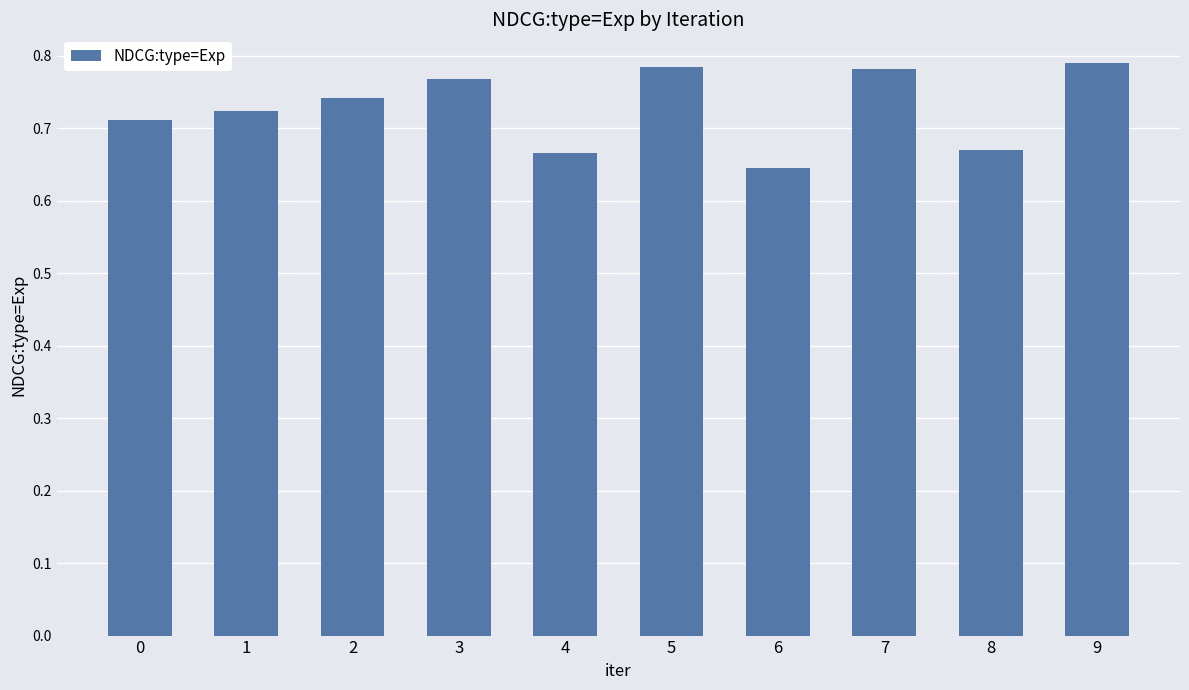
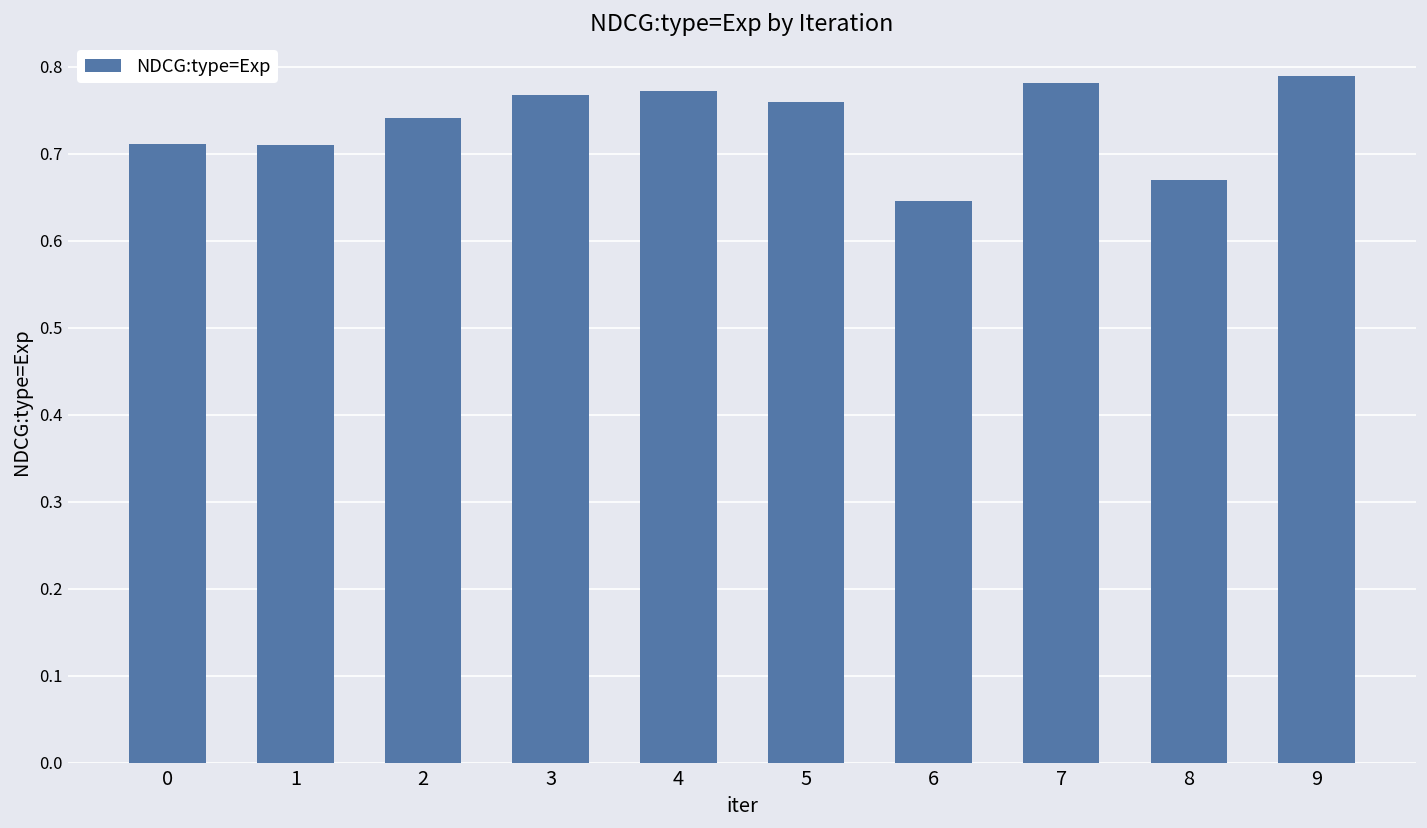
  {
    "0": 0.71,
-   "1": 0.72,
+   "1": 0.71,
    "2": 0.74,
    "3": 0.77,
-   "4": 0.67,
-   "5": 0.78,
+   "4": 0.77,
+   "5": 0.76,
    "6": 0.65,
    "7": 0.78,
    "8": 0.67,
    "9": 0.79
  }
